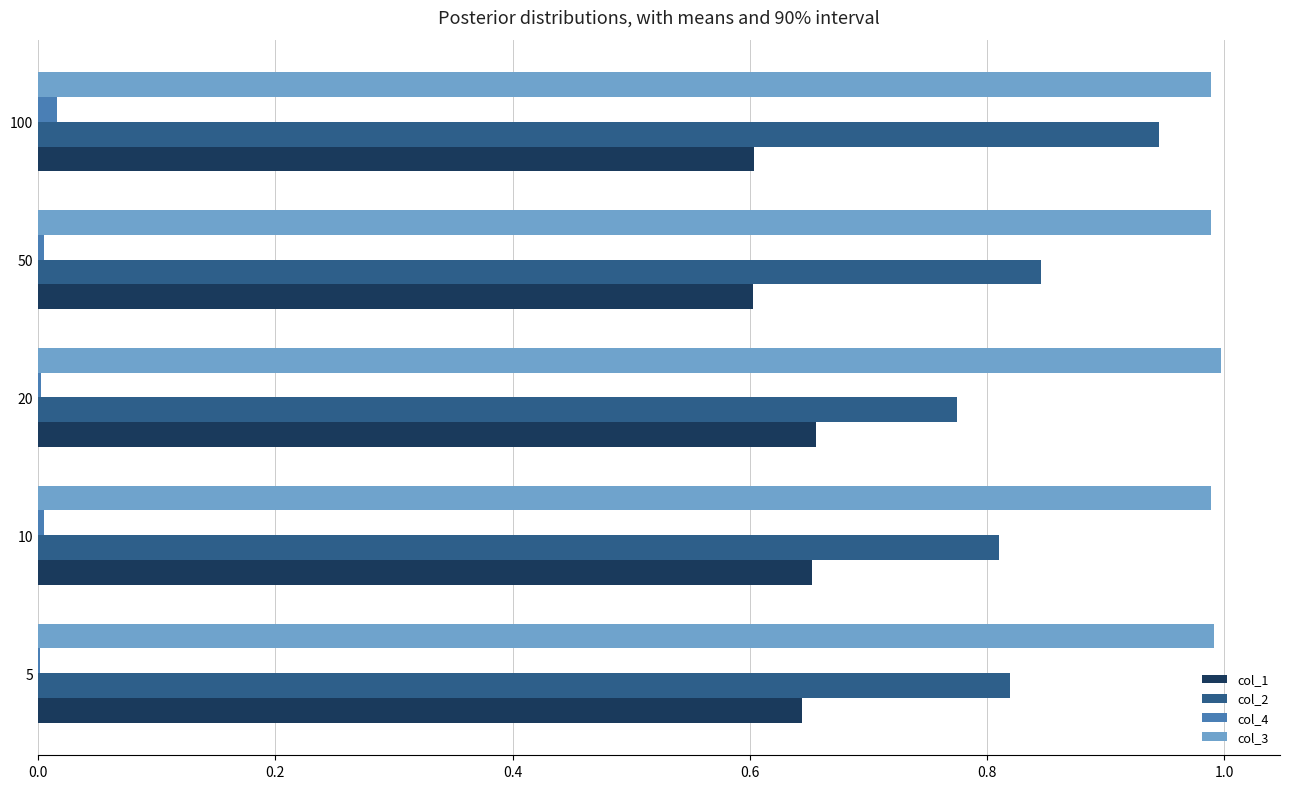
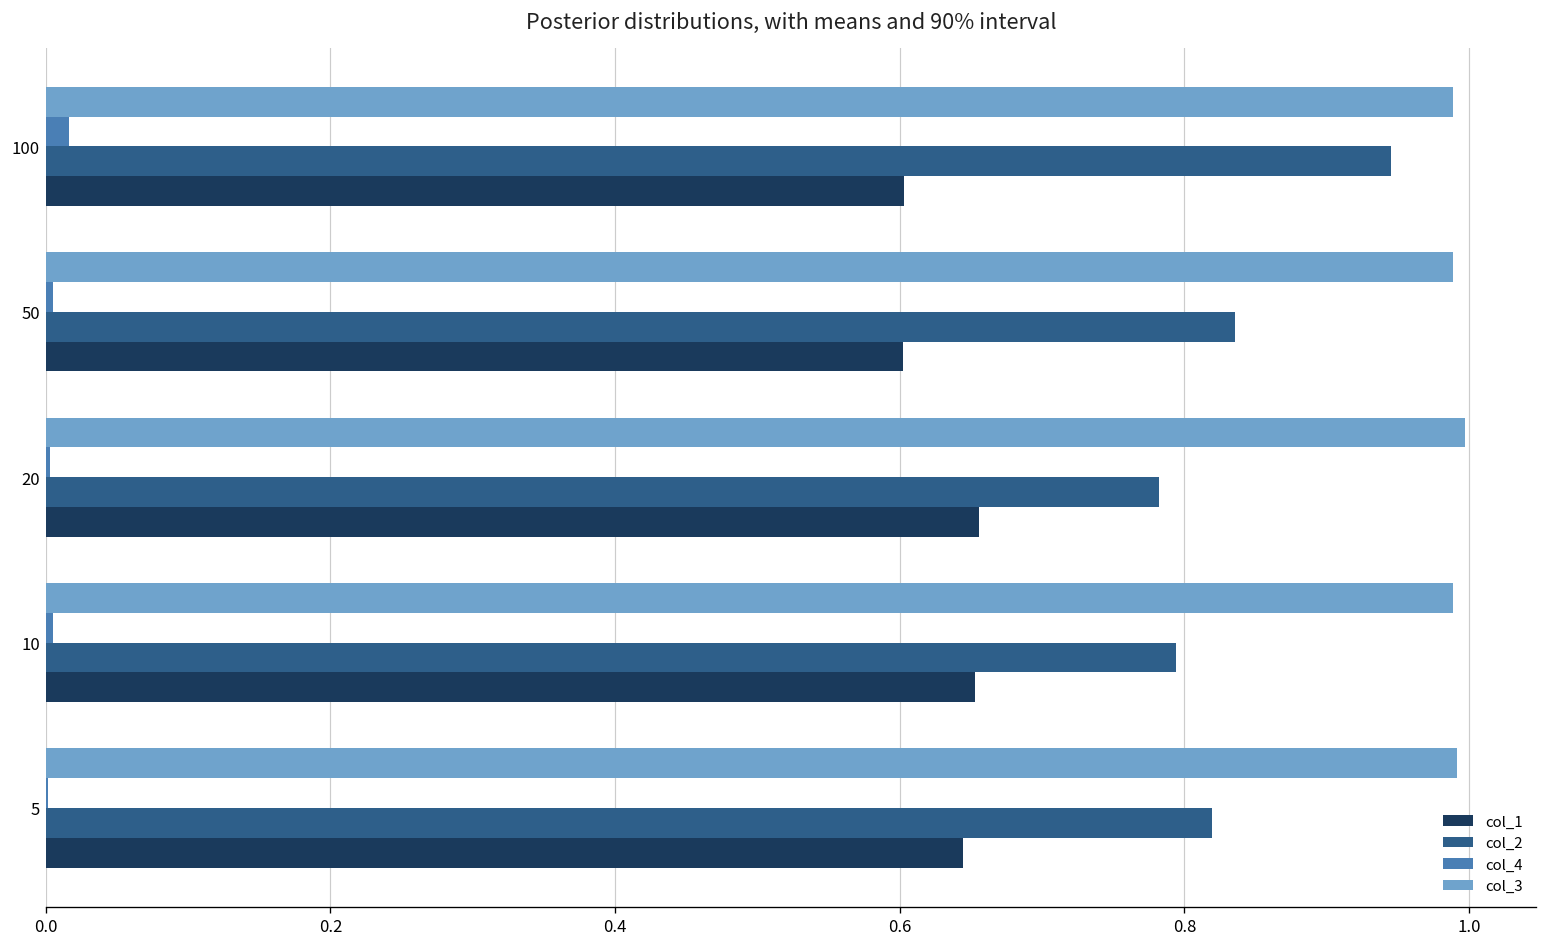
  {
    "col_1": {
      "100": 0.603,
      "50": 0.603,
      "20": 0.656,
      "10": 0.653,
      "5": 0.644
    },
    "col_2": {
      "100": 0.945,
-     "50": 0.845,
-     "20": 0.775,
-     "10": 0.810,
+     "50": 0.836,
+     "20": 0.782,
+     "10": 0.794,
      "5": 0.819
    }
  }
